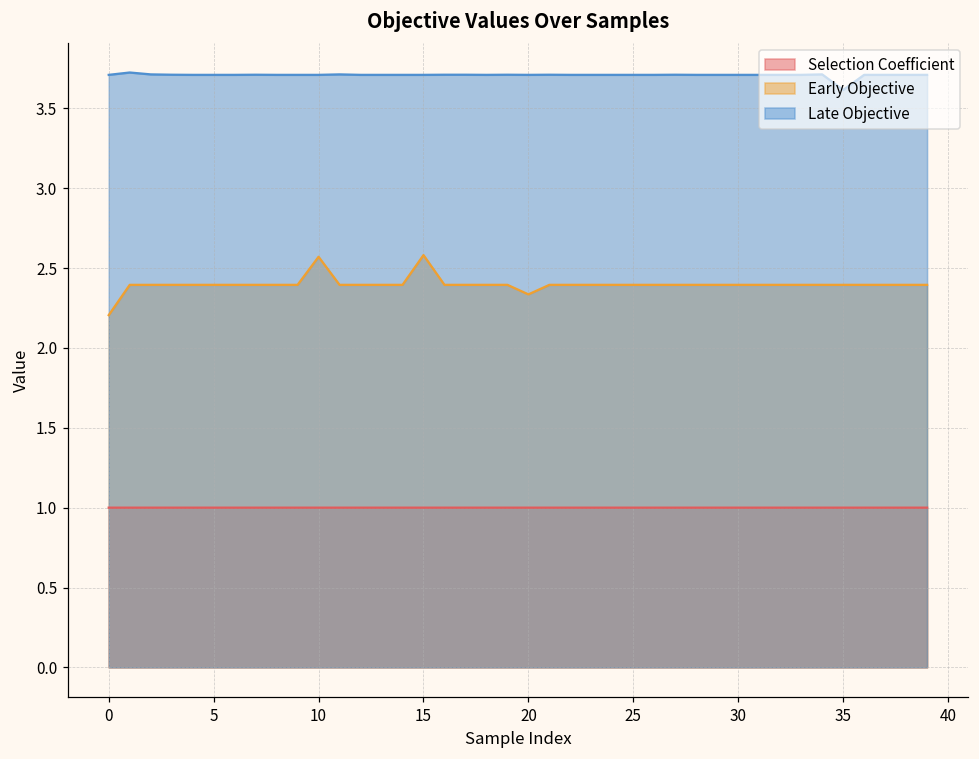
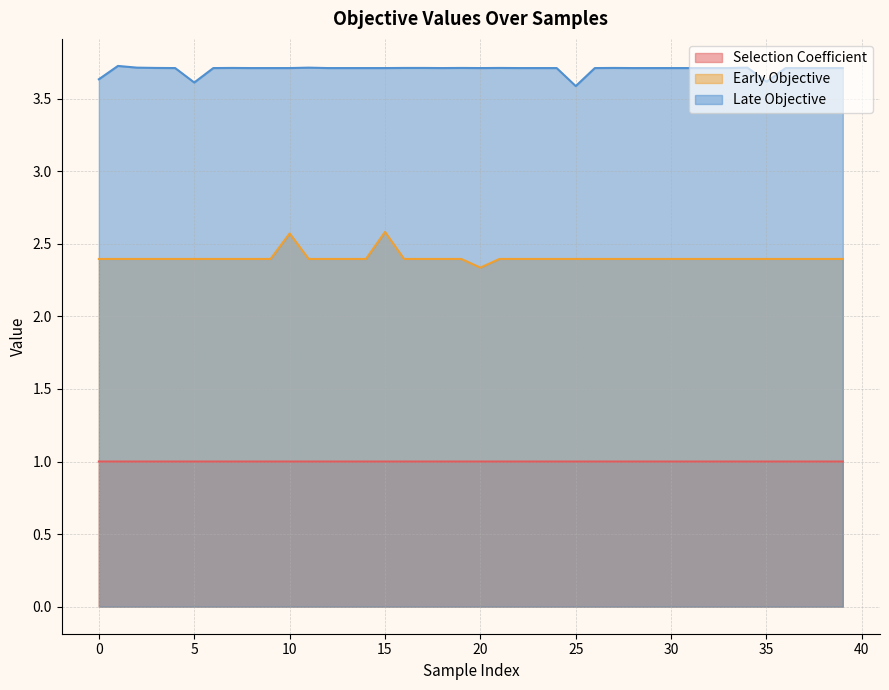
  {
    "Selection Coefficient": {
      "0": 1.00,
      "5": 1.00,
      "10": 1.00,
      "15": 1.00,
      "20": 1.00,
      "25": 1.00,
      "30": 1.00,
      "35": 1.00
    },
    "Early Objective": {
-     "0": 2.21,
+     "0": 2.40,
      "5": 2.40,
      "10": 2.57,
      "15": 2.58,
      "20": 2.34,
      "25": 2.40,
      "30": 2.40,
      "35": 2.40
    },
    "Late Objective": {
-     "0": 3.71,
-     "5": 3.71,
+     "0": 3.63,
+     "5": 3.61,
      "10": 3.71,
      "15": 3.71,
      "20": 3.71,
-     "25": 3.71,
+     "25": 3.59,
      "30": 3.71
    }
  }
